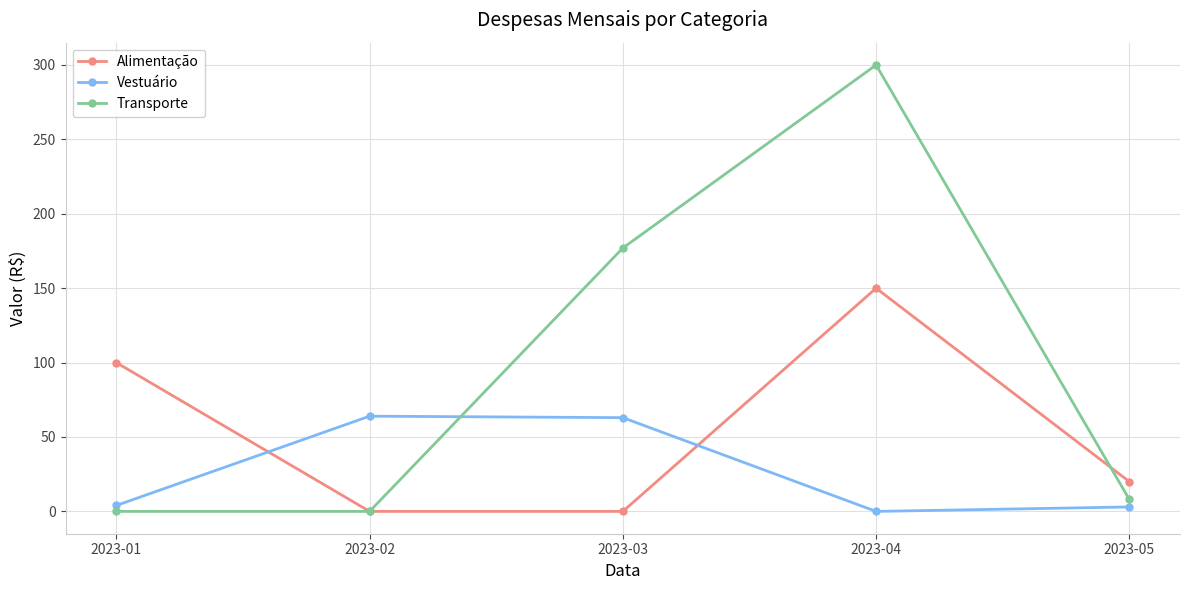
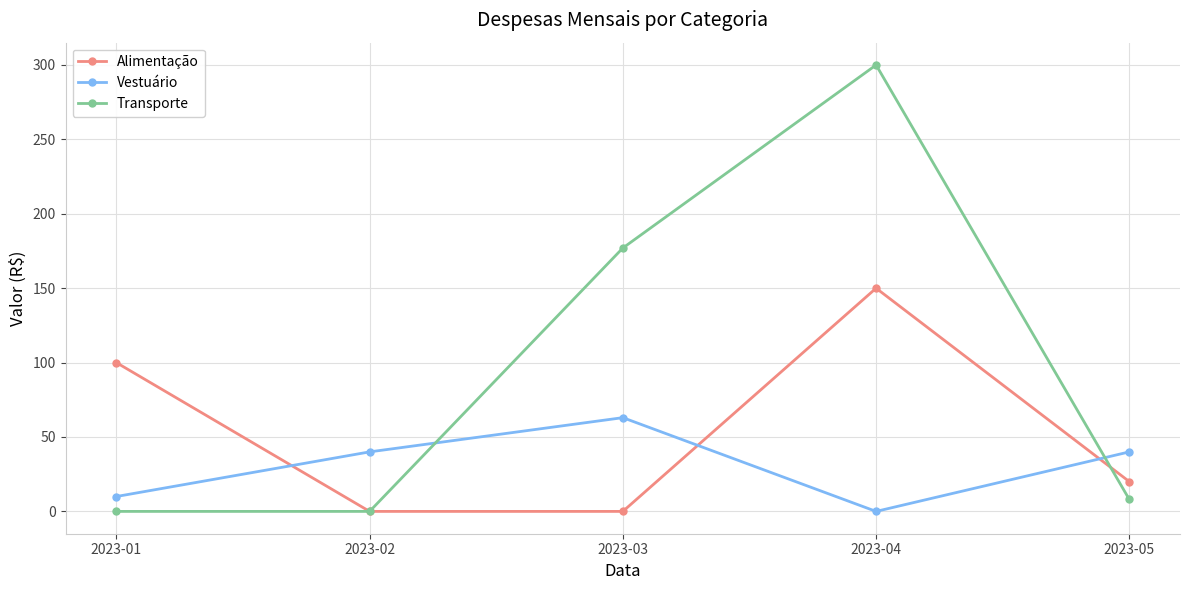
  {
    "Alimentação": {
      "2023-01": 100,
      "2023-03": 0,
      "2023-04": 150,
      "2023-05": 20
    },
    "Vestuário": {
-     "2023-01": 4,
-     "2023-02": 64,
+     "2023-01": 10,
+     "2023-02": 40,
      "2023-03": 63,
      "2023-04": 0,
-     "2023-05": 3
+     "2023-05": 40
    },
    "Transporte": {
      "2023-01": 0,
      "2023-03": 177,
      "2023-04": 300,
      "2023-05": 8
    }
  }
